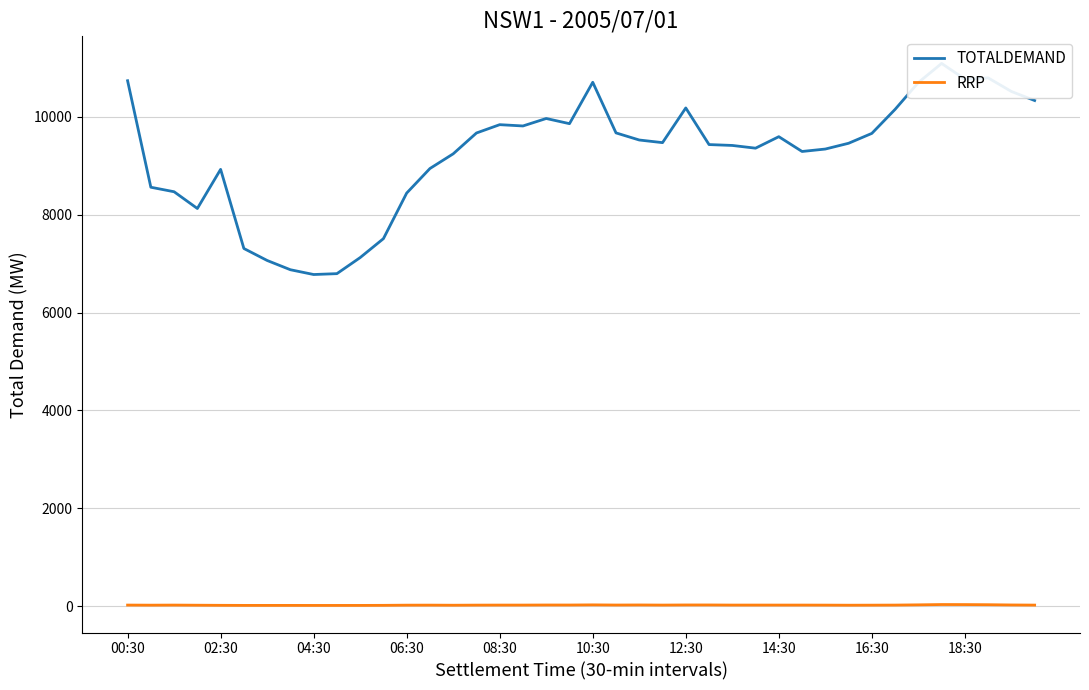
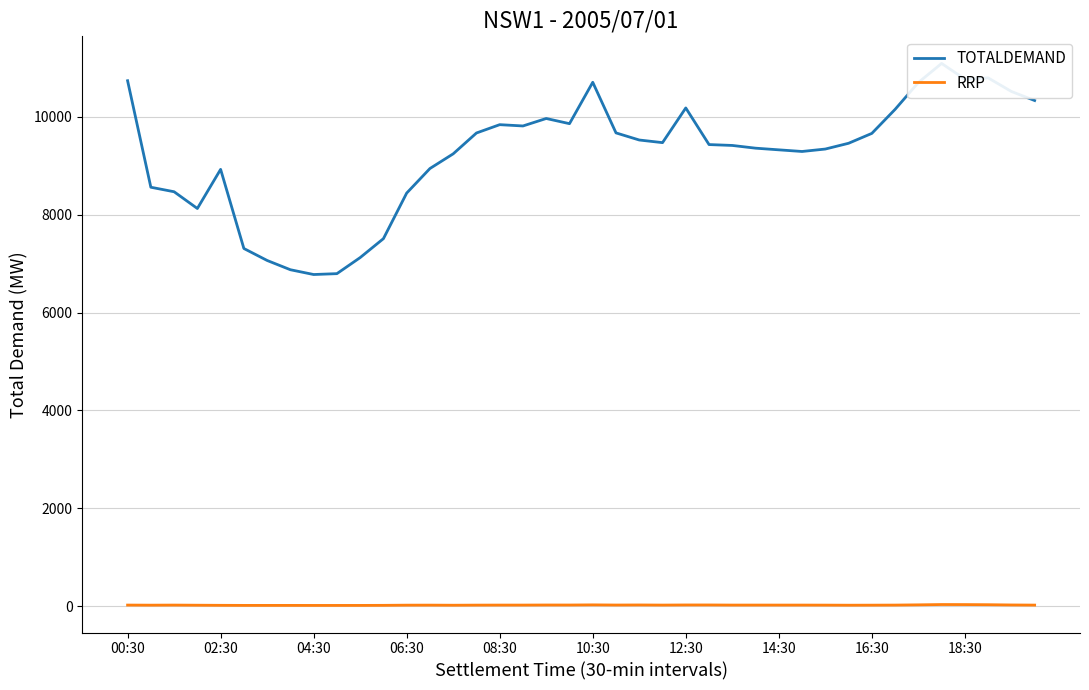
  {
    "TOTALDEMAND": {
      "00:30": 10700,
      "02:30": 8900,
      "04:30": 6800,
      "06:30": 8400,
      "08:30": 9800,
      "10:30": 10700,
      "12:30": 10200,
-     "14:30": 9600,
+     "14:30": 9300,
      "16:30": 9700
    },
    "RRP": {
      "00:30": 0,
      "02:30": 0,
      "04:30": 0,
      "06:30": 0,
      "08:30": 0,
      "10:30": 0,
      "12:30": 0,
      "14:30": 0,
      "16:30": 0,
      "18:30": 0
    }
  }
